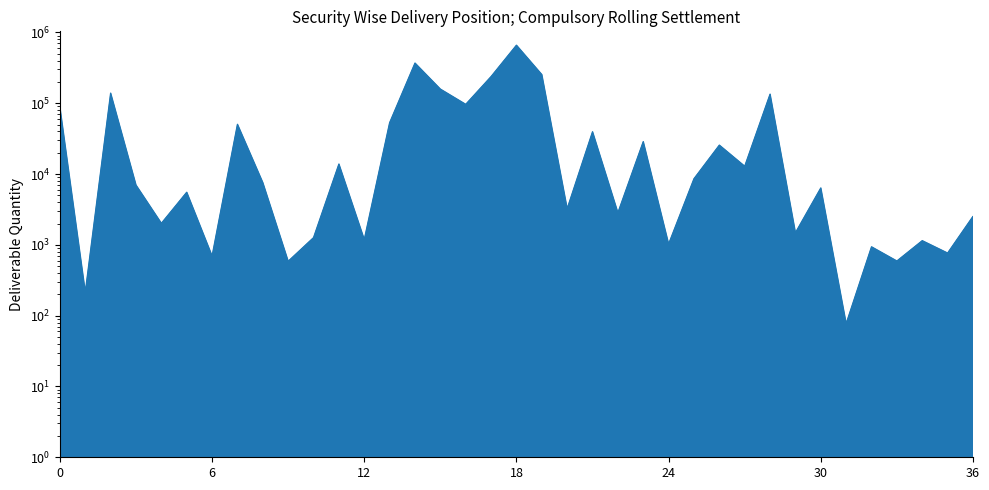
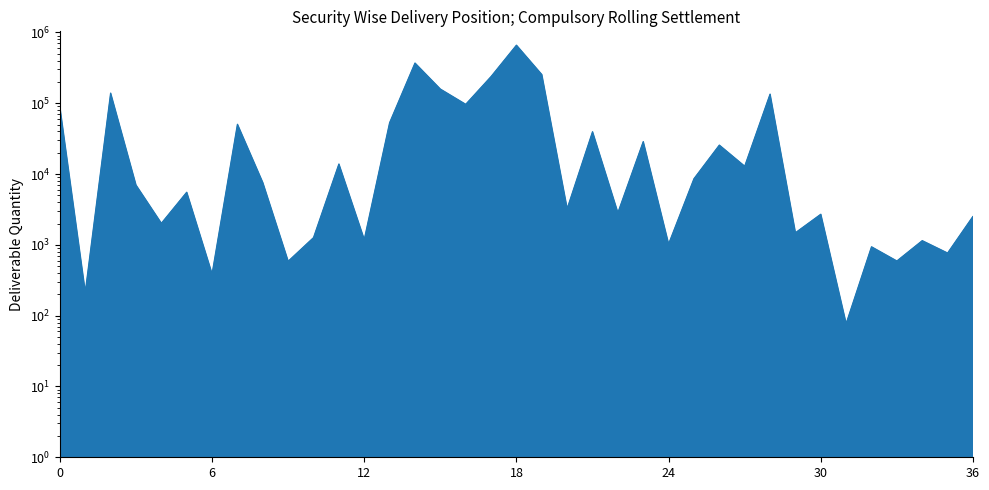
  {
    "0": 90000,
-   "6": 700,
+   "6": 400,
    "12": 1200,
    "18": 700000,
    "24": 1000,
-   "30": 6000,
+   "30": 2700,
    "36": 2500
  }
